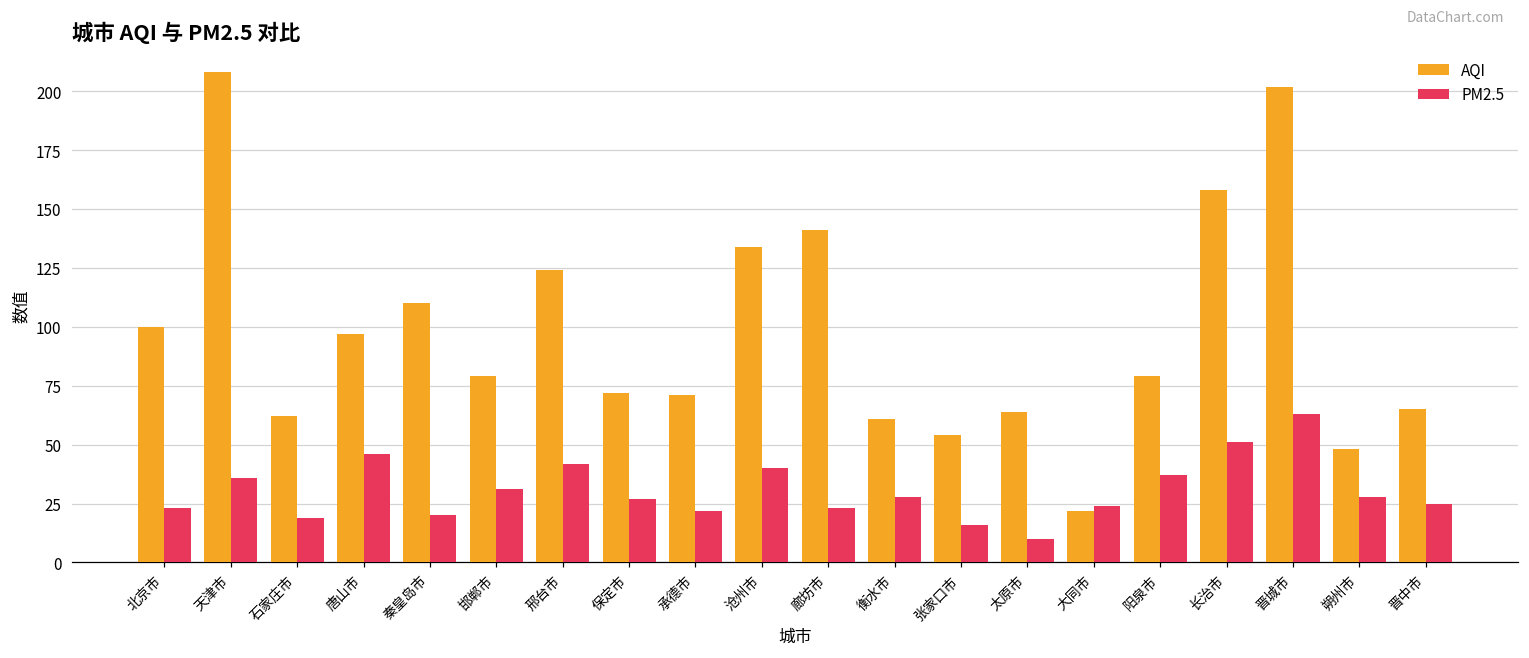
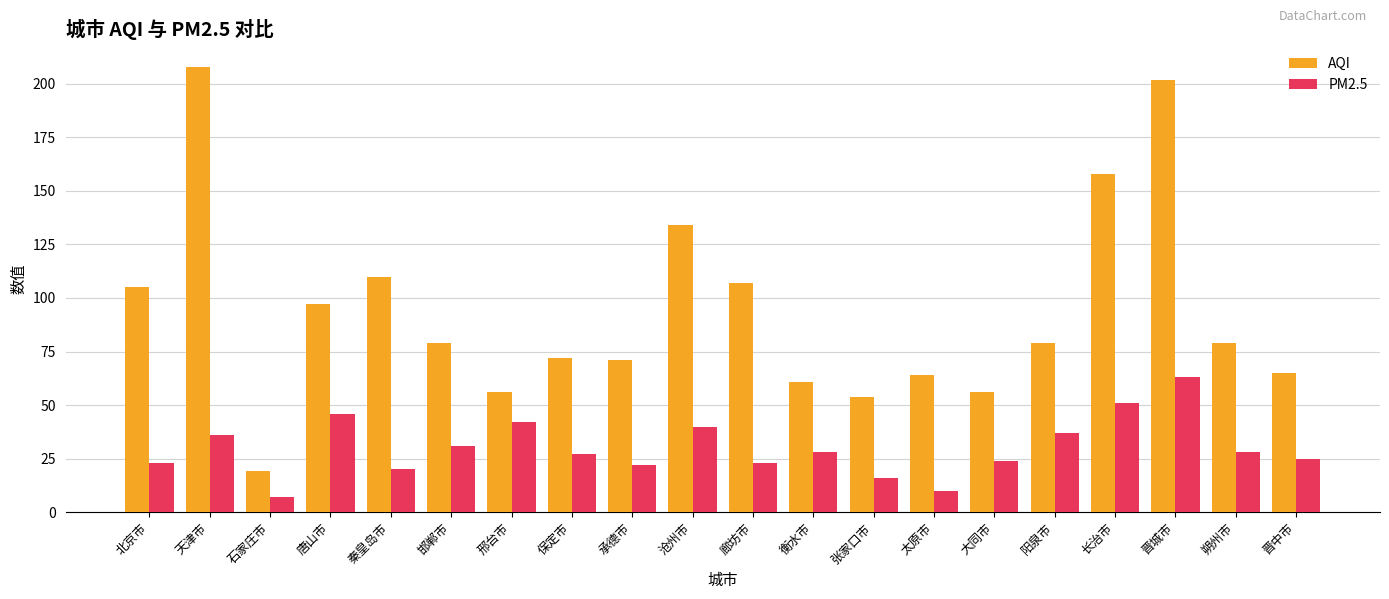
  {
    "AQI": {
-     "北京市": 100,
+     "北京市": 105,
      "天津市": 208,
-     "石家庄市": 62,
+     "石家庄市": 19,
      "唐山市": 97,
      "秦皇岛市": 110,
      "邯郸市": 79,
-     "邢台市": 124,
+     "邢台市": 56,
      "保定市": 72,
      "承德市": 71,
      "沧州市": 134,
-     "廊坊市": 141,
+     "廊坊市": 107,
      "衡水市": 61,
      "张家口市": 54,
      "太原市": 64,
-     "大同市": 22,
+     "大同市": 56,
      "阳泉市": 79,
      "长治市": 158,
      "晋城市": 202,
-     "朔州市": 48,
+     "朔州市": 79,
      "晋中市": 65
    },
    "PM2.5": {
      "北京市": 23,
      "天津市": 36,
-     "石家庄市": 19,
+     "石家庄市": 7,
      "唐山市": 46,
      "秦皇岛市": 20,
      "邯郸市": 31,
      "邢台市": 42,
      "保定市": 27,
      "承德市": 22,
      "沧州市": 40,
      "廊坊市": 23,
      "衡水市": 28,
      "张家口市": 16,
      "太原市": 10,
      "大同市": 24,
      "阳泉市": 37,
      "长治市": 51,
      "晋城市": 63,
      "朔州市": 28,
      "晋中市": 25
    }
  }
